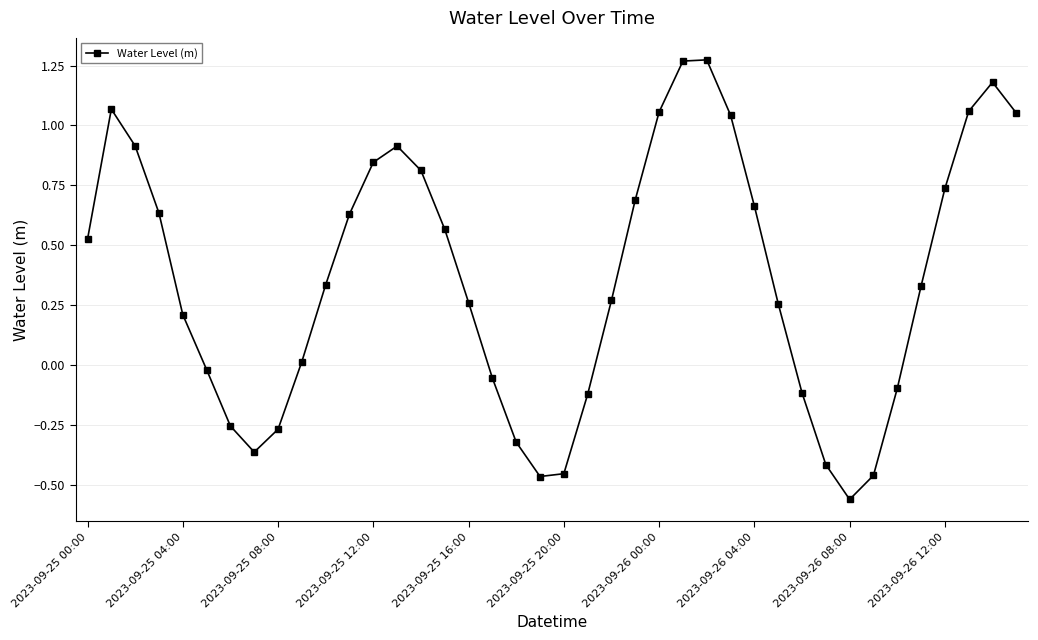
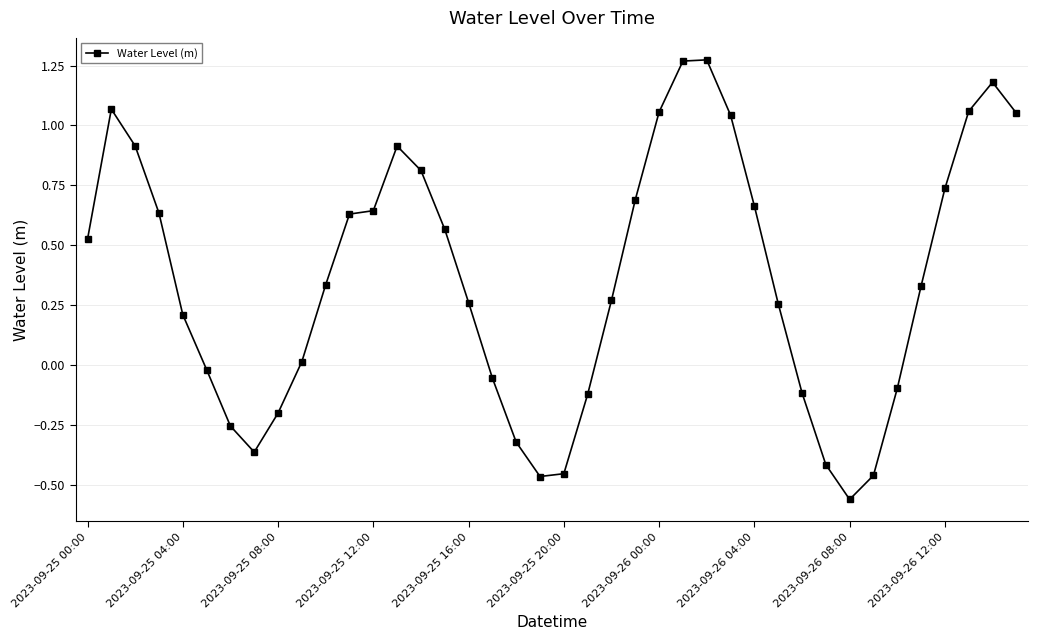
  {
    "2023-09-25 00:00": 0.52,
    "2023-09-25 04:00": 0.21,
-   "2023-09-25 08:00": -0.27,
-   "2023-09-25 12:00": 0.85,
+   "2023-09-25 08:00": -0.20,
+   "2023-09-25 12:00": 0.64,
    "2023-09-25 16:00": 0.26,
    "2023-09-25 20:00": -0.45,
    "2023-09-26 00:00": 1.06,
    "2023-09-26 04:00": 0.66,
    "2023-09-26 08:00": -0.56,
    "2023-09-26 12:00": 0.74
  }
